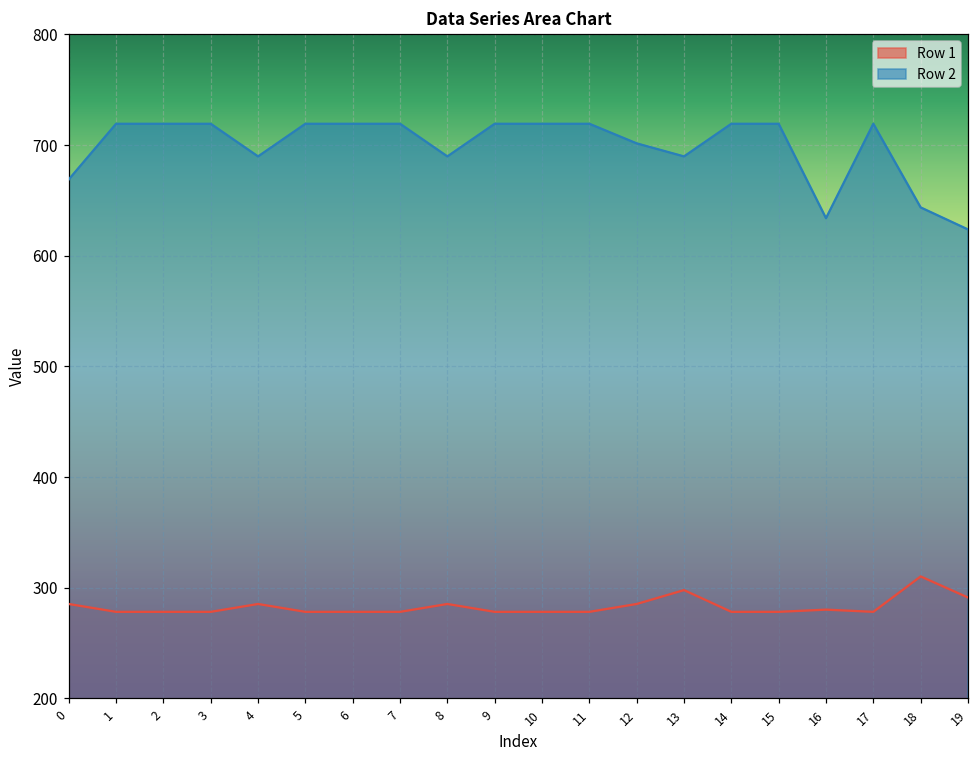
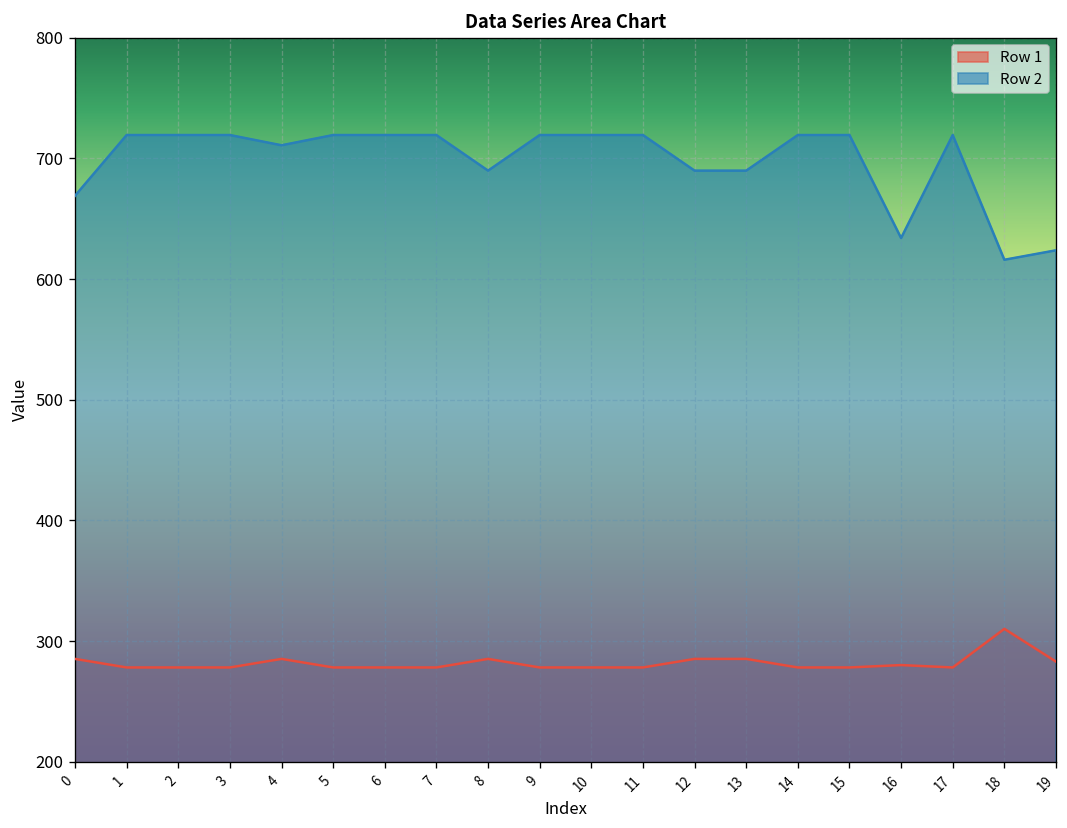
  {
    "Row 1": {
      "0": 285,
      "1": 278,
      "2": 278,
      "3": 278,
      "4": 285,
      "5": 278,
      "6": 278,
      "7": 278,
      "8": 285,
      "9": 278,
      "10": 278,
      "11": 278,
      "12": 285,
-     "13": 298,
+     "13": 285,
      "14": 278,
      "15": 278,
      "16": 280,
      "17": 278,
      "18": 310,
-     "19": 291
+     "19": 283
    },
    "Row 2": {
      "0": 669,
      "1": 719,
      "2": 719,
      "3": 719,
-     "4": 690,
+     "4": 711,
      "5": 719,
      "6": 719,
      "7": 719,
      "8": 690,
      "9": 719,
      "10": 719,
      "11": 719,
-     "12": 702,
+     "12": 690,
      "13": 690,
      "14": 719,
      "15": 719,
      "16": 634,
      "17": 719,
-     "18": 644,
+     "18": 616,
      "19": 624
    }
  }
